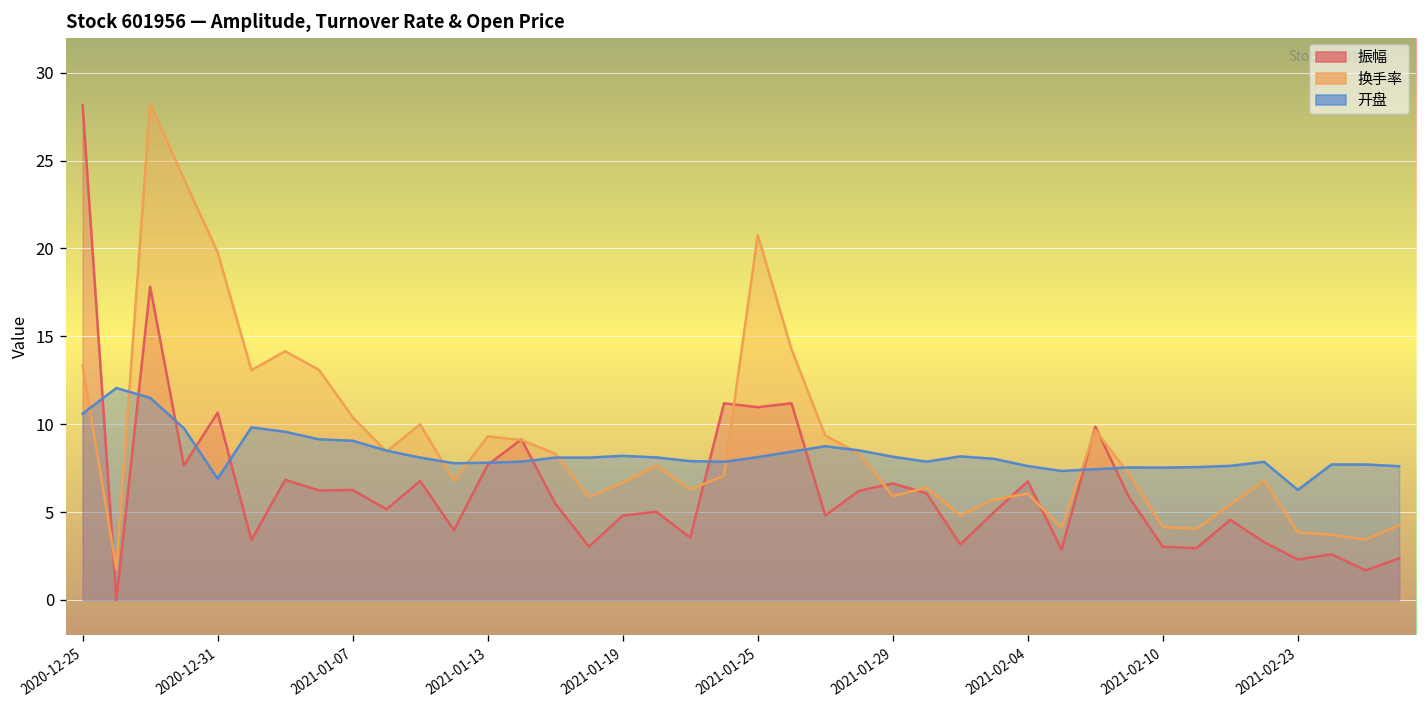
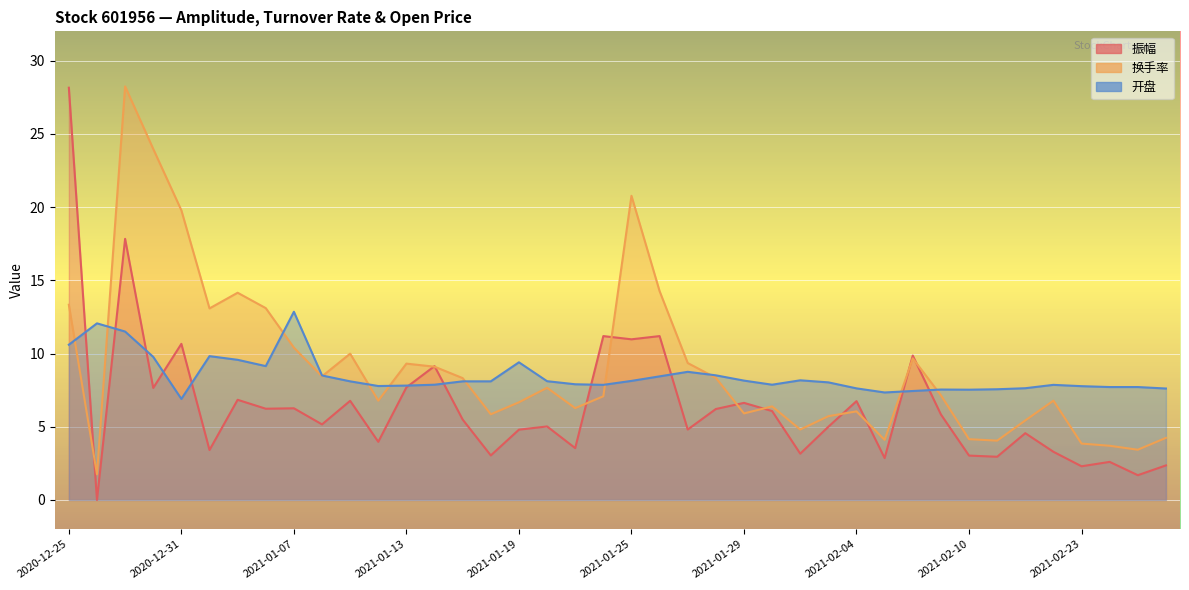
  {
    "开盘": {
      "2020-12-25": 10.6,
      "2020-12-31": 6.9,
-     "2021-01-07": 9.1,
-     "2021-01-19": 8.2,
+     "2021-01-07": 12.9,
+     "2021-01-19": 9.4,
      "2021-01-25": 8.1,
      "2021-01-29": 8.2,
      "2021-02-04": 7.6,
      "2021-02-10": 7.5,
-     "2021-02-23": 6.3
+     "2021-02-23": 7.8
    }
  }
